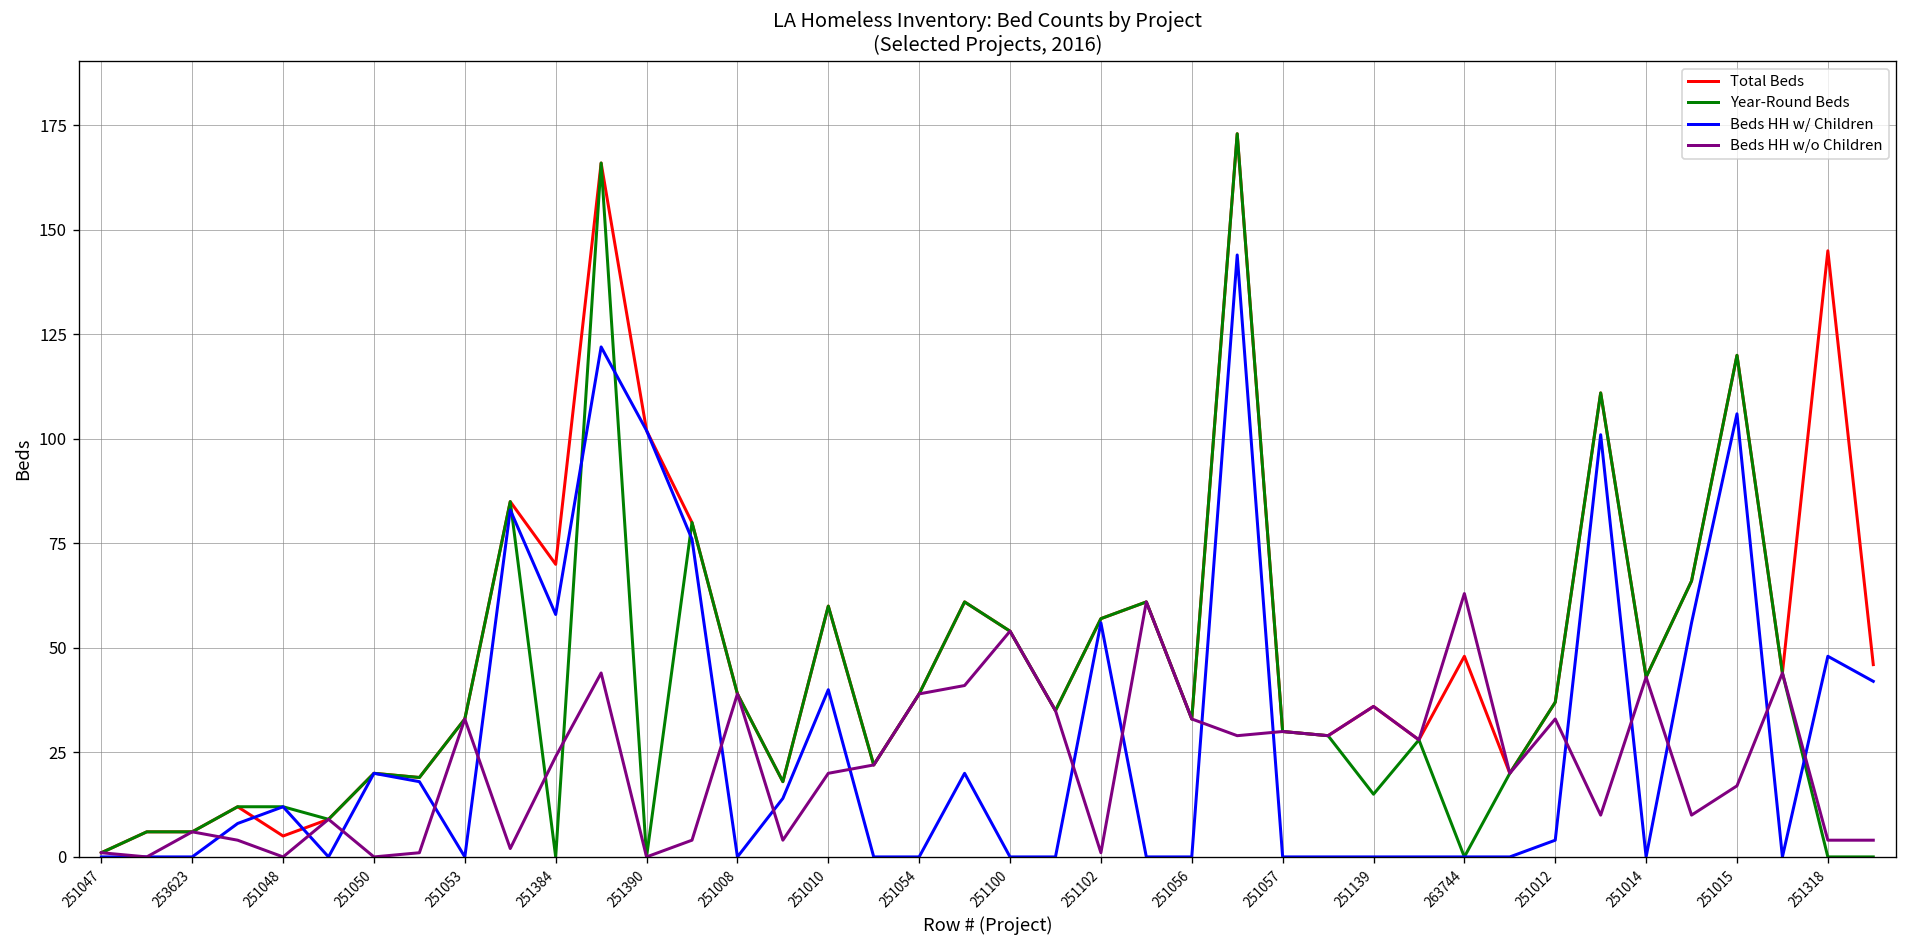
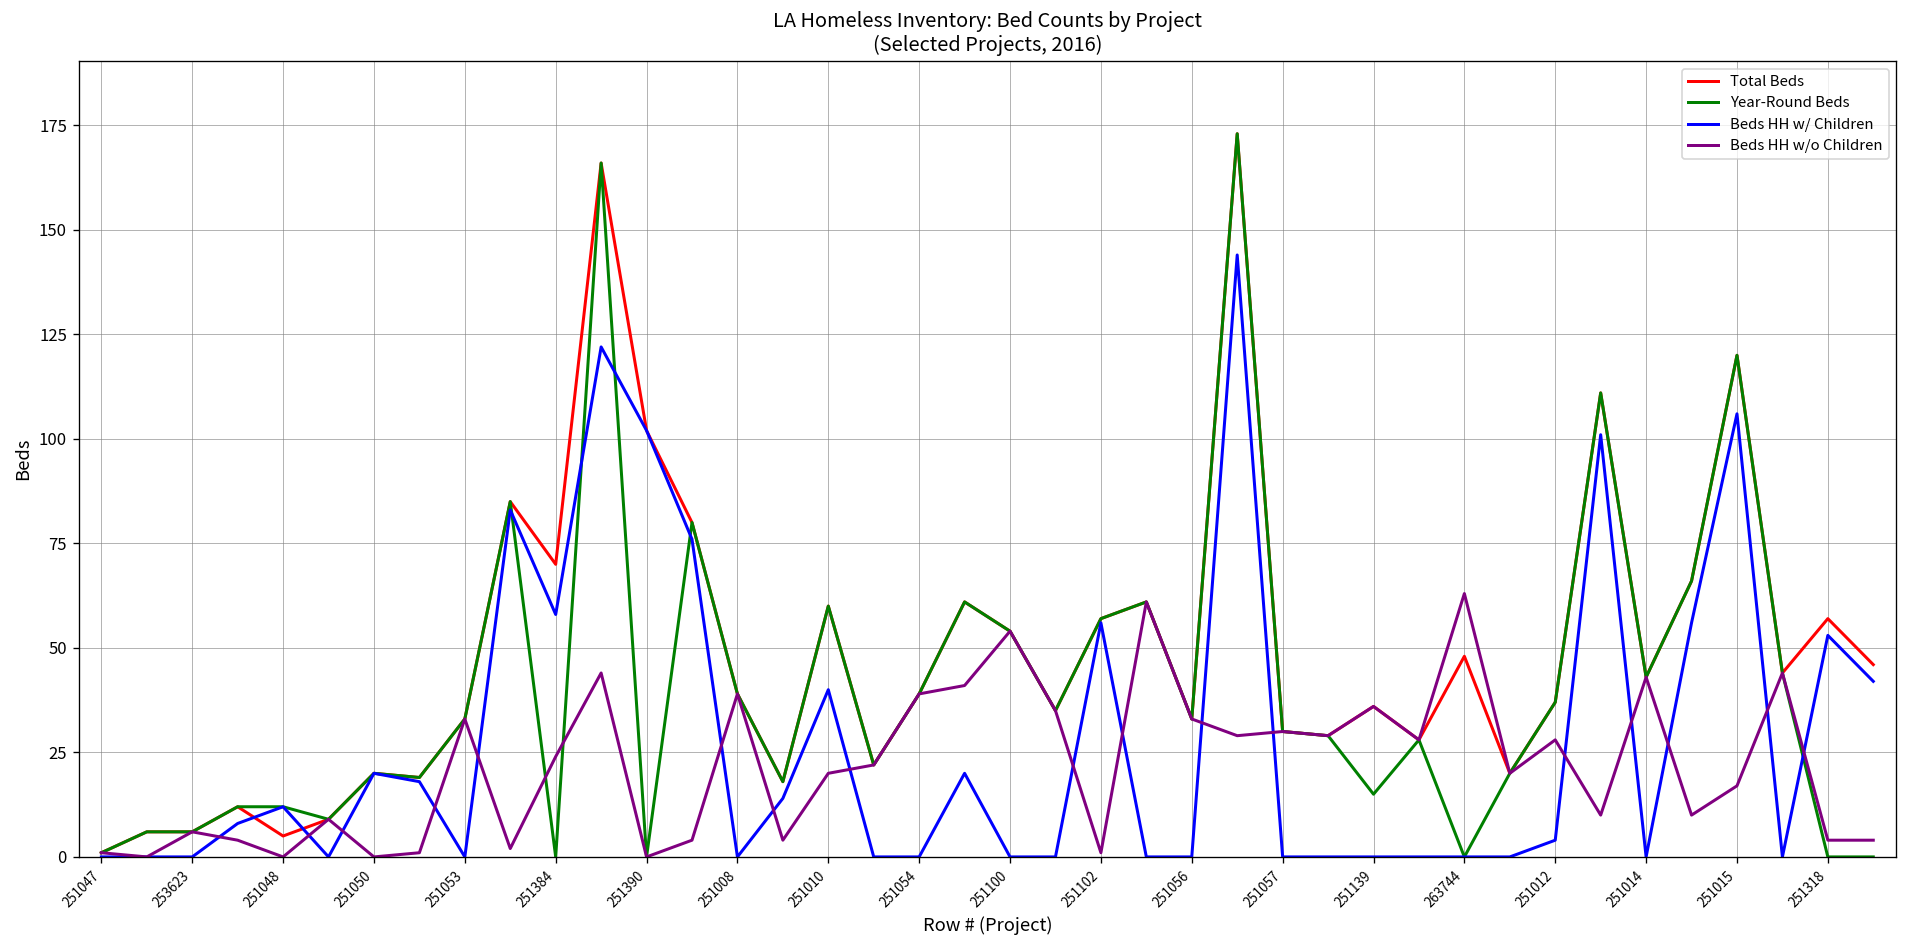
  {
    "Total Beds": {
      "251048": 5,
      "251384": 70,
      "263744": 48,
-     "251318": 145
+     "251318": 57
    },
    "Year-Round Beds": {
      "251384": 0,
      "251139": 15,
      "251318": 0
    },
    "Beds HH w/ Children": {
      "251047": 0,
      "253623": 0,
      "251053": 0,
      "251384": 58,
      "251008": 0,
      "251010": 40,
      "251054": 0,
      "251100": 0,
      "251102": 56,
      "251056": 0,
      "251057": 0,
      "251139": 0,
      "251012": 4,
      "251014": 0,
      "251015": 106,
-     "251318": 48
+     "251318": 53
    },
    "Beds HH w/o Children": {
      "251048": 0,
      "251050": 0,
      "251384": 24,
      "251010": 20,
      "251102": 1,
      "263744": 63,
-     "251012": 33,
+     "251012": 28,
      "251015": 17,
      "251318": 4
    }
  }
